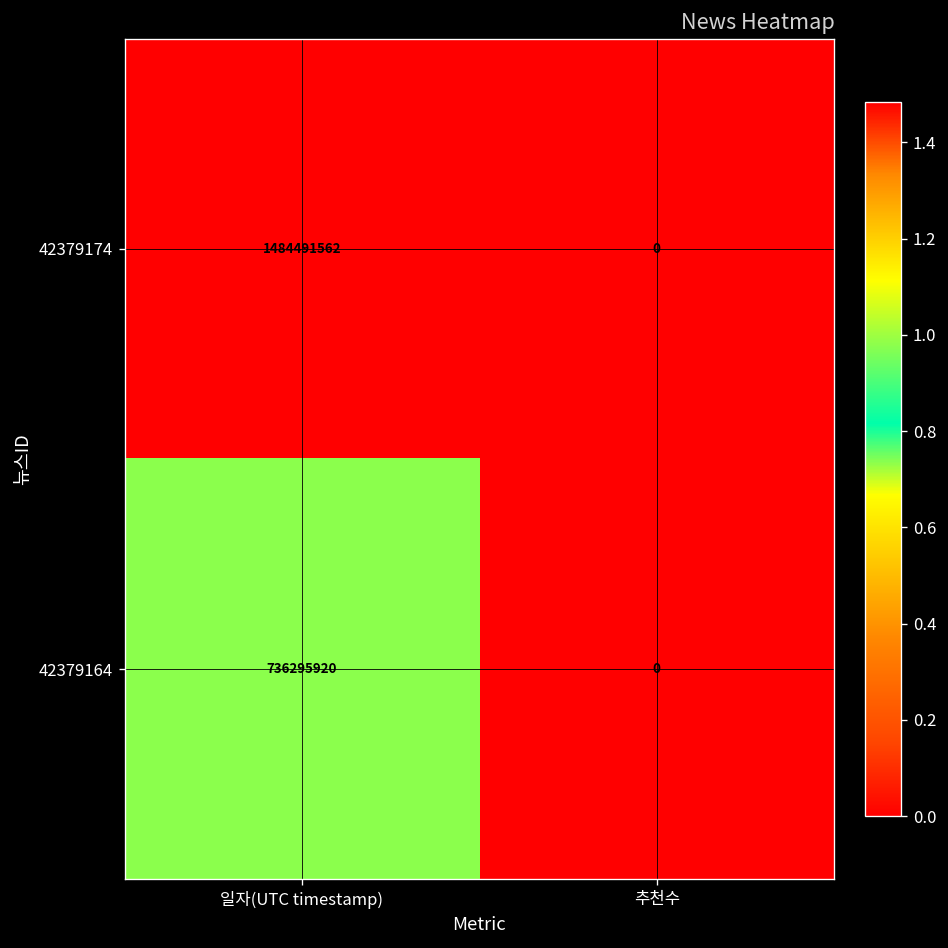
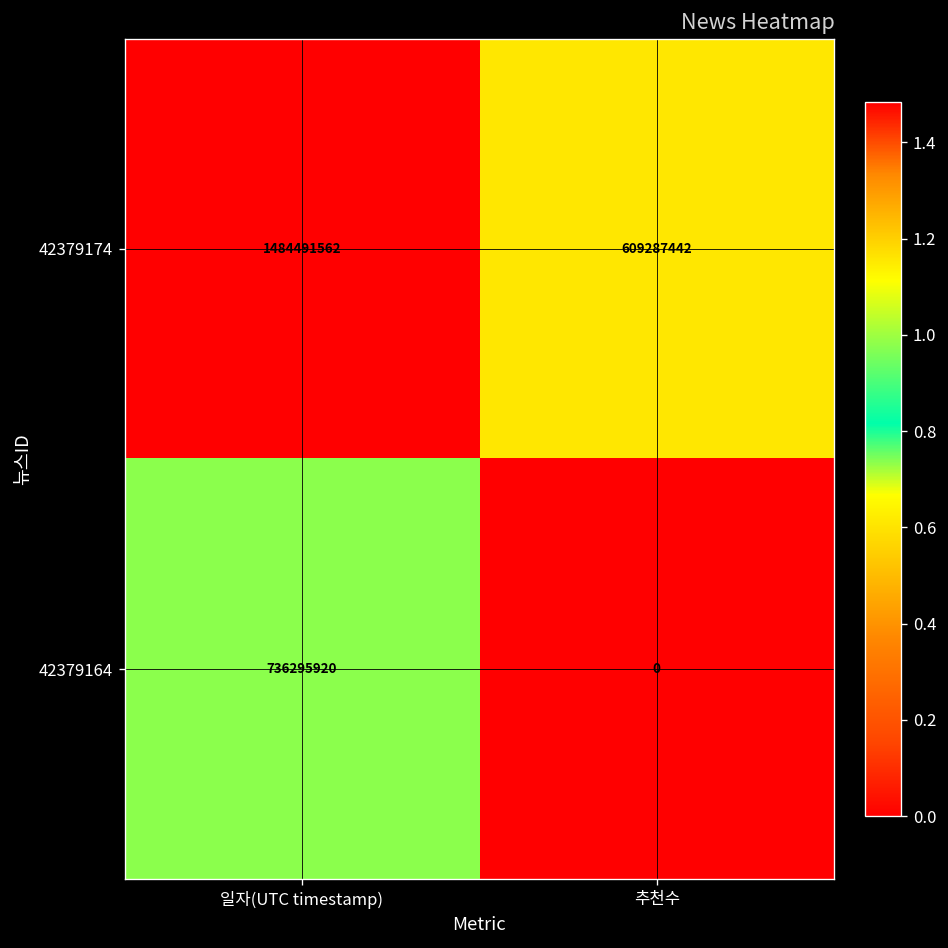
  {
    "42379174": {
      "일자(UTC timestamp)": 1484491562,
-     "추천수": 0
+     "추천수": 609287442
    },
    "42379164": {
      "일자(UTC timestamp)": 736295920,
      "추천수": 0
    }
  }
